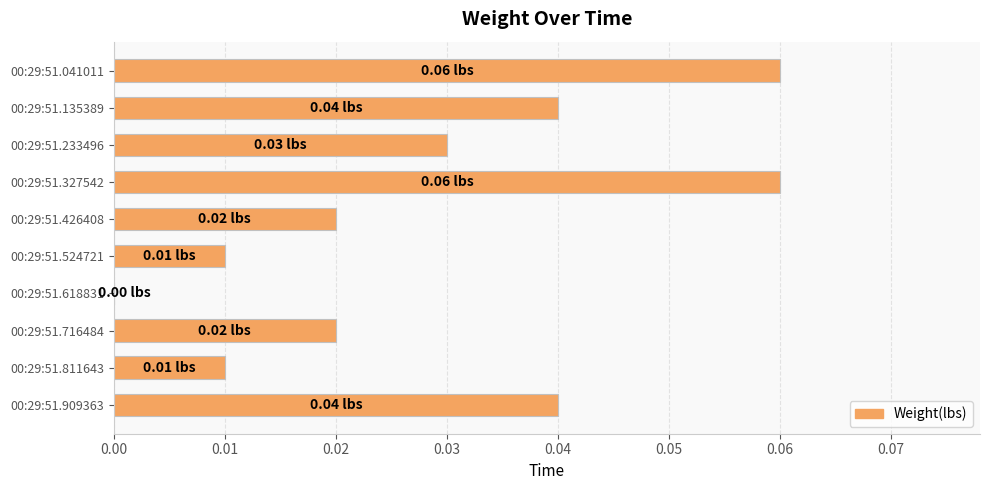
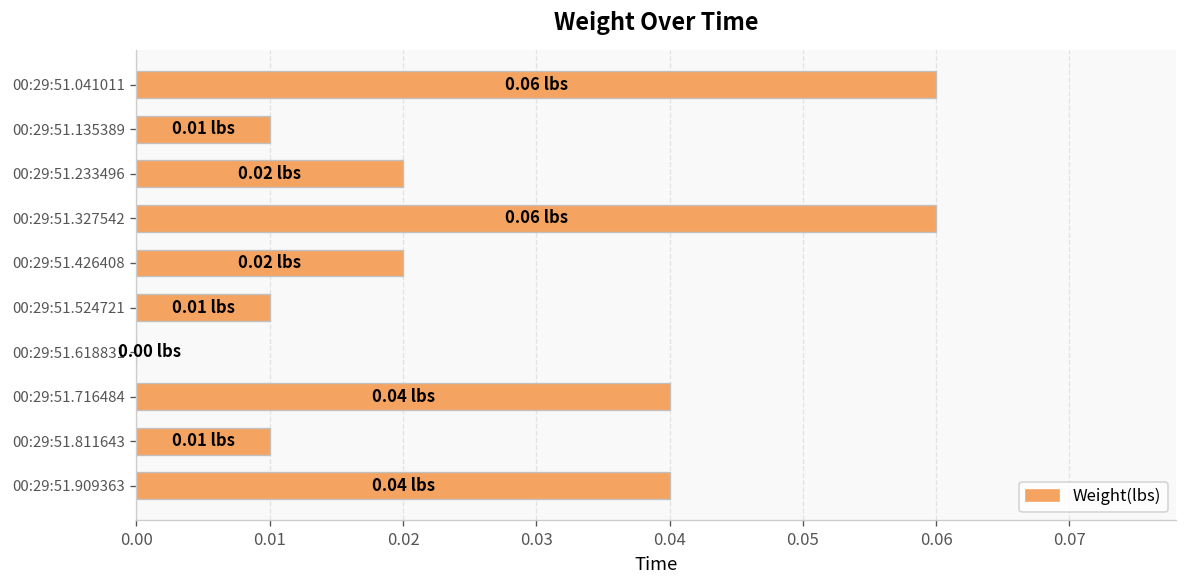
  {
    "00:29:51.041011": 0.06,
-   "00:29:51.135389": 0.04,
-   "00:29:51.233496": 0.03,
+   "00:29:51.135389": 0.01,
+   "00:29:51.233496": 0.02,
    "00:29:51.327542": 0.06,
    "00:29:51.426408": 0.02,
    "00:29:51.524721": 0.01,
    "00:29:51.618831": 0.00,
-   "00:29:51.716484": 0.02,
+   "00:29:51.716484": 0.04,
    "00:29:51.811643": 0.01,
    "00:29:51.909363": 0.04
  }
